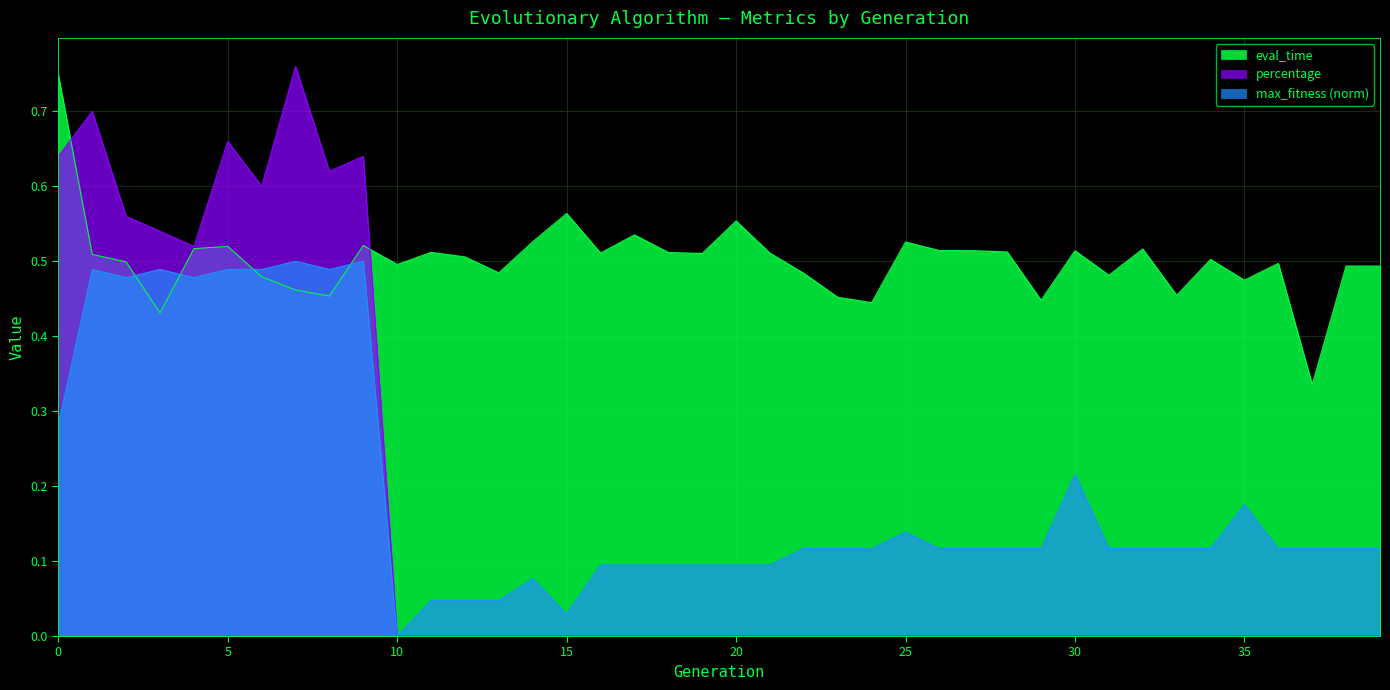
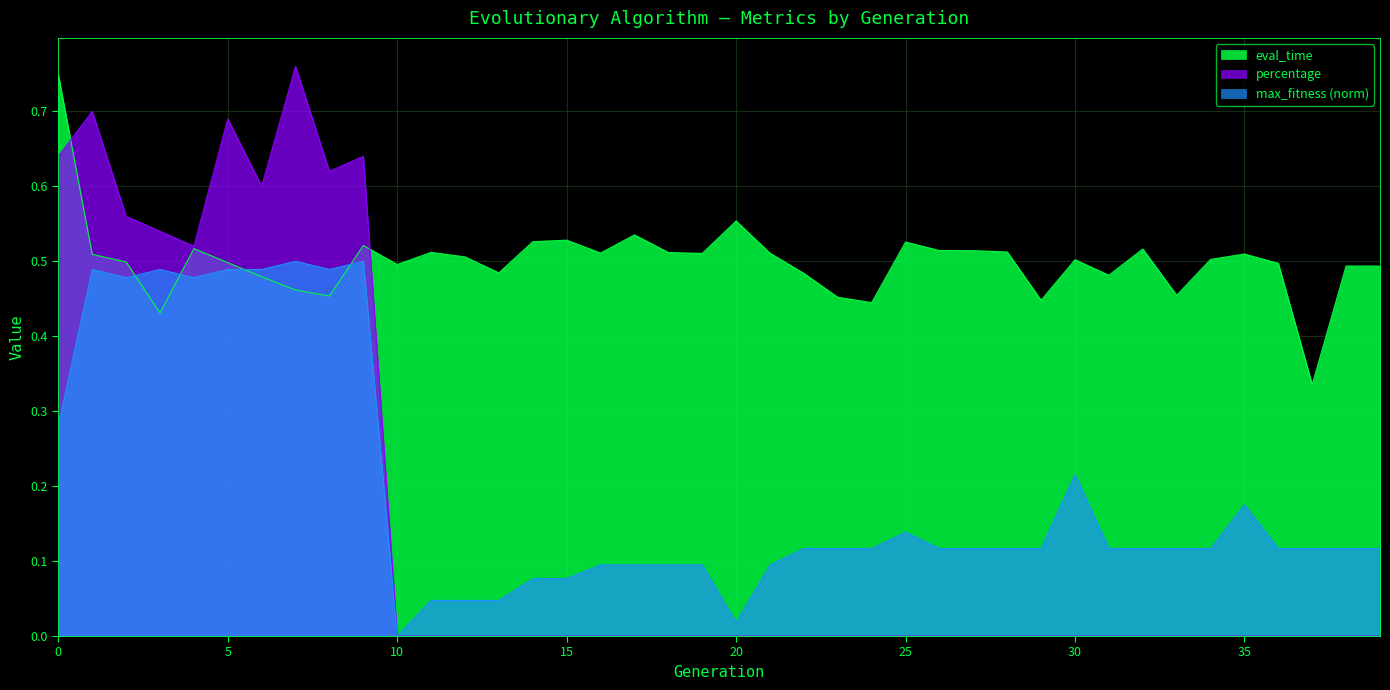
  {
    "eval_time": {
      "0": 0.75,
-     "5": 0.52,
+     "5": 0.50,
      "10": 0.50,
-     "15": 0.56,
+     "15": 0.53,
      "20": 0.55,
      "25": 0.53,
-     "30": 0.51,
-     "35": 0.47
+     "30": 0.50,
+     "35": 0.51
    },
    "percentage": {
      "0": 0.64,
-     "5": 0.66,
+     "5": 0.69,
      "15": 0.00,
      "20": 0.00,
      "25": 0.00,
      "30": 0.00,
      "35": 0.00
    },
    "max_fitness (norm)": {
      "0": 0.28,
      "5": 0.49,
-     "15": 0.03,
-     "20": 0.09,
+     "15": 0.08,
+     "20": 0.02,
      "25": 0.14,
      "30": 0.22,
      "35": 0.18
    }
  }
